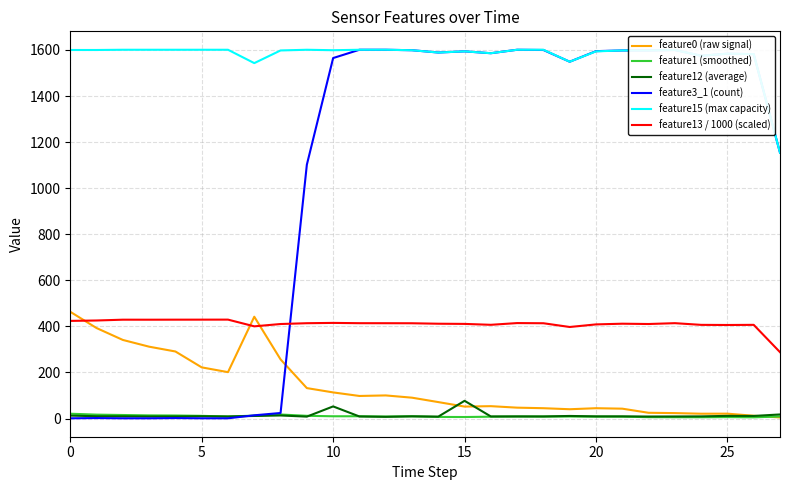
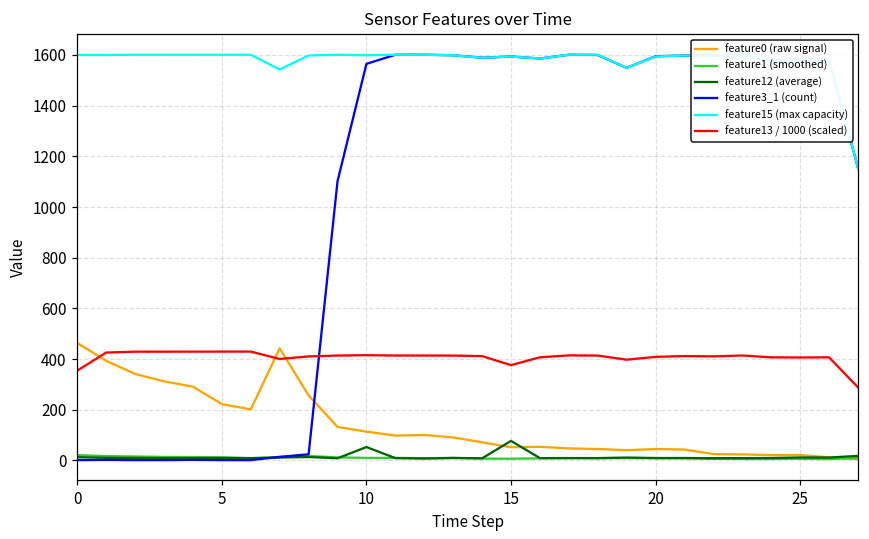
  {
    "feature0 (raw signal)": {
      "0": 460,
      "5": 220,
      "10": 110,
      "15": 50,
      "20": 40
    },
    "feature1 (smoothed)": {
      "10": 10,
      "15": 10
    },
    "feature12 (average)": {
      "10": 50,
      "15": 80
    },
    "feature3_1 (count)": {
      "0": 0,
      "10": 1570
    },
    "feature15 (max capacity)": {
      "0": 1600,
      "5": 1600,
      "10": 1600
    },
    "feature13 / 1000 (scaled)": {
-     "0": 420,
+     "0": 350,
      "5": 430,
      "10": 420,
-     "15": 410,
+     "15": 380,
      "20": 410,
      "25": 410
    }
  }
